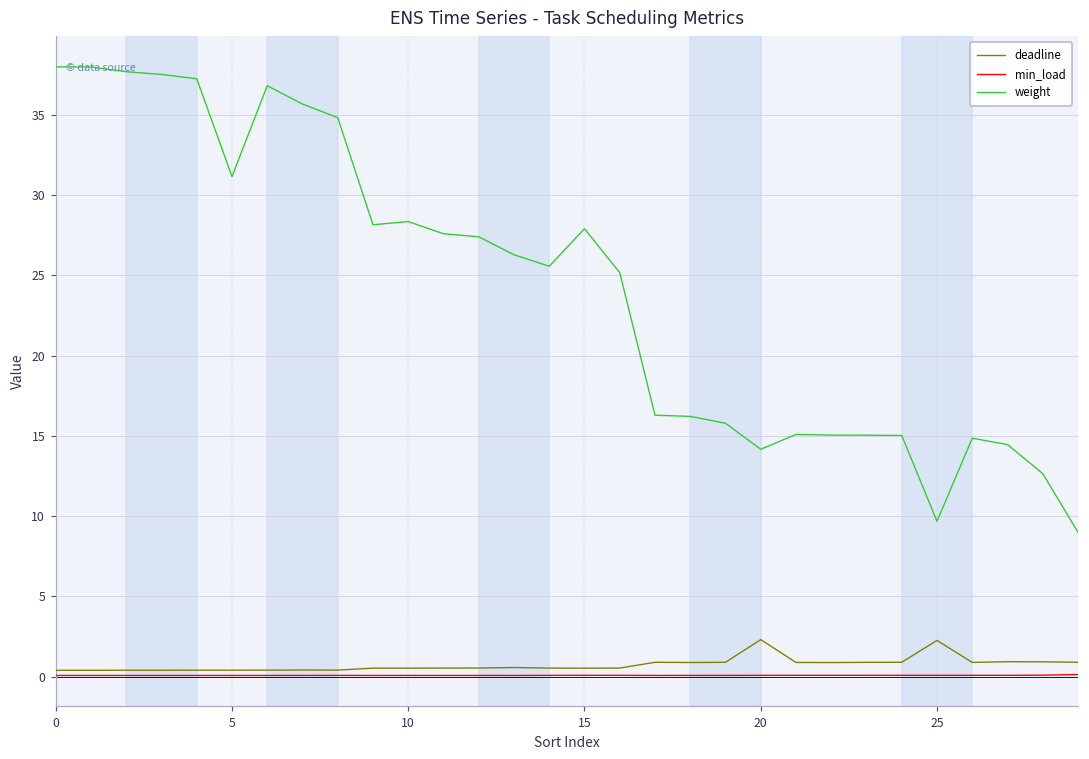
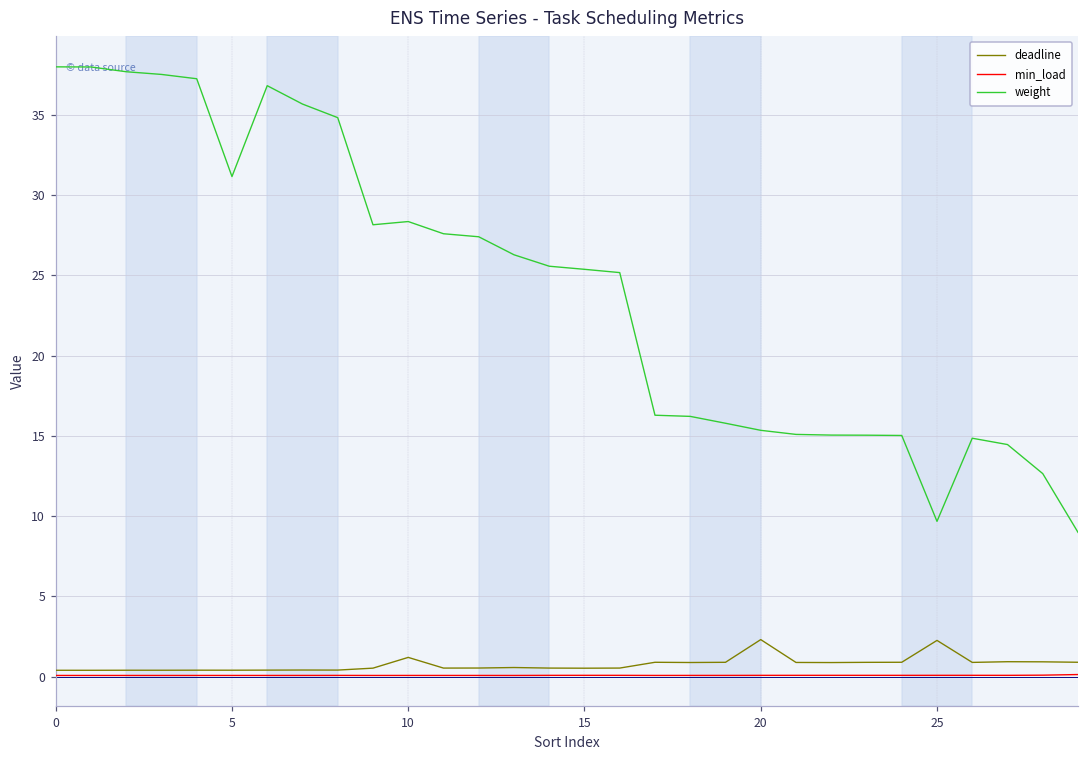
  {
    "deadline": {
      "0": 0.4,
      "5": 0.4,
-     "10": 0.5,
+     "10": 1.2,
      "15": 0.5,
      "20": 2.3,
      "25": 2.3
    },
    "min_load": {
      "0": 0.1,
      "5": 0.1,
      "10": 0.1,
      "15": 0.1,
      "20": 0.1,
      "25": 0.1
    },
    "weight": {
      "0": 38.0,
      "5": 31.2,
      "10": 28.4,
-     "15": 27.9,
-     "20": 14.2,
+     "15": 25.4,
+     "20": 15.3,
      "25": 9.7
    }
  }
